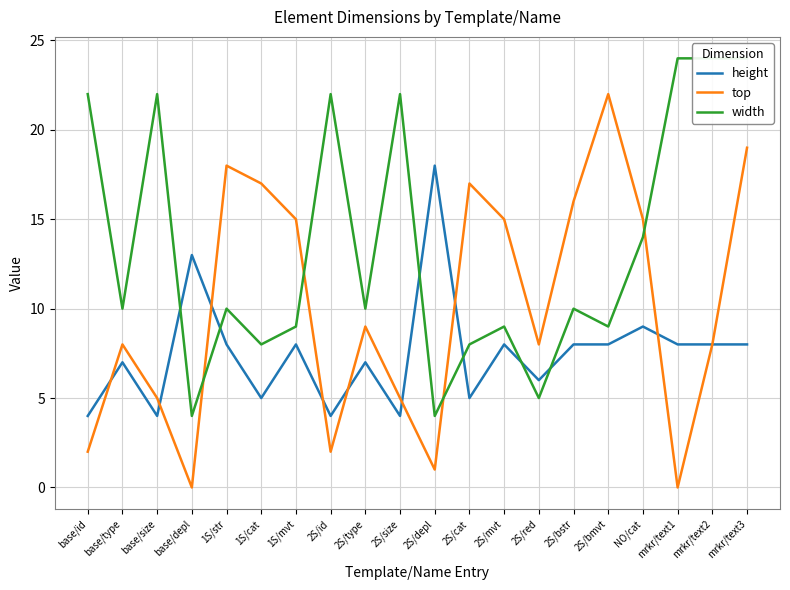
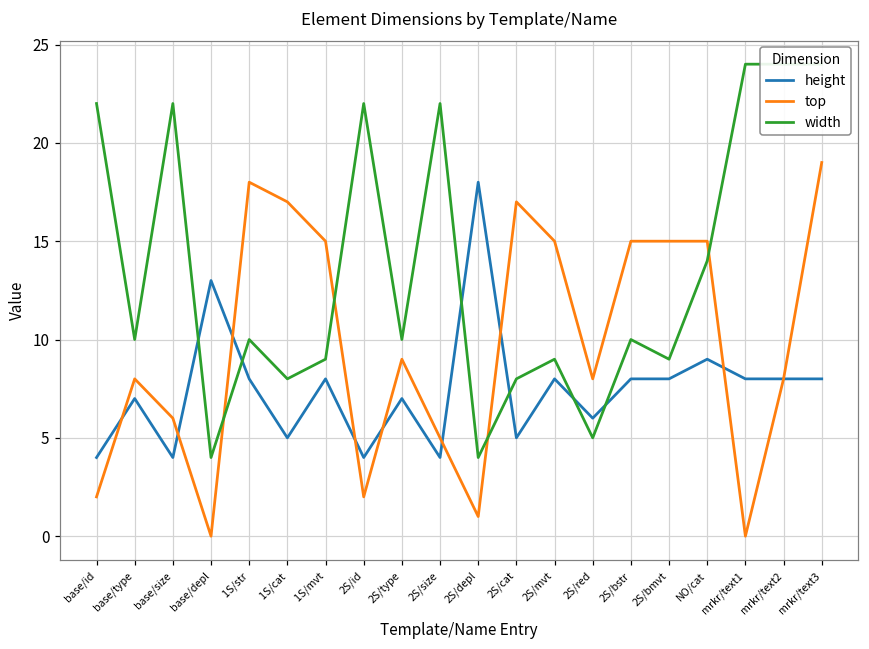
  {
    "height": {
      "base/id": 4,
      "base/type": 7,
      "base/size": 4,
      "base/depl": 13,
      "1S/str": 8,
      "1S/cat": 5,
      "1S/mvt": 8,
      "2S/id": 4,
      "2S/type": 7,
      "2S/size": 4,
      "2S/depl": 18,
      "2S/cat": 5,
      "2S/mvt": 8,
      "2S/red": 6,
      "2S/bstr": 8,
      "2S/bmvt": 8,
      "NO/cat": 9,
      "mrkr/text1": 8,
      "mrkr/text3": 8
    },
    "top": {
      "base/id": 2,
      "base/type": 8,
-     "base/size": 5,
+     "base/size": 6,
      "base/depl": 0,
      "1S/str": 18,
      "1S/cat": 17,
      "1S/mvt": 15,
      "2S/id": 2,
      "2S/type": 9,
      "2S/size": 5,
      "2S/depl": 1,
      "2S/cat": 17,
      "2S/mvt": 15,
      "2S/red": 8,
-     "2S/bstr": 16,
-     "2S/bmvt": 22,
+     "2S/bstr": 15,
+     "2S/bmvt": 15,
      "NO/cat": 15,
      "mrkr/text1": 0,
      "mrkr/text3": 19
    },
    "width": {
      "base/id": 22,
      "base/type": 10,
      "base/size": 22,
      "base/depl": 4,
      "1S/str": 10,
      "1S/cat": 8,
      "1S/mvt": 9,
      "2S/id": 22,
      "2S/type": 10,
      "2S/size": 22,
      "2S/depl": 4,
      "2S/cat": 8,
      "2S/mvt": 9,
      "2S/red": 5,
      "2S/bstr": 10,
      "2S/bmvt": 9,
      "NO/cat": 14,
      "mrkr/text1": 24
    }
  }
